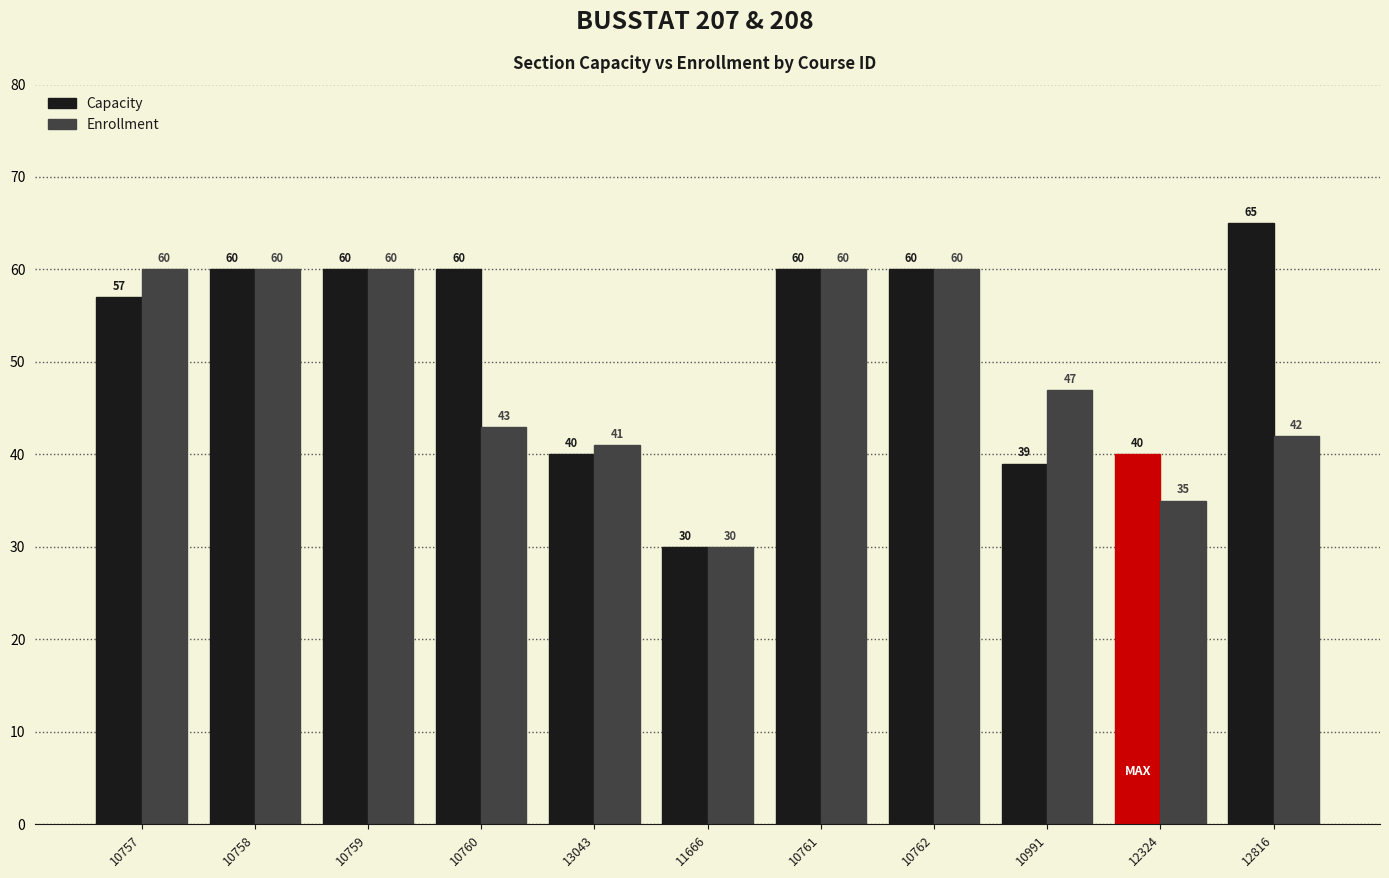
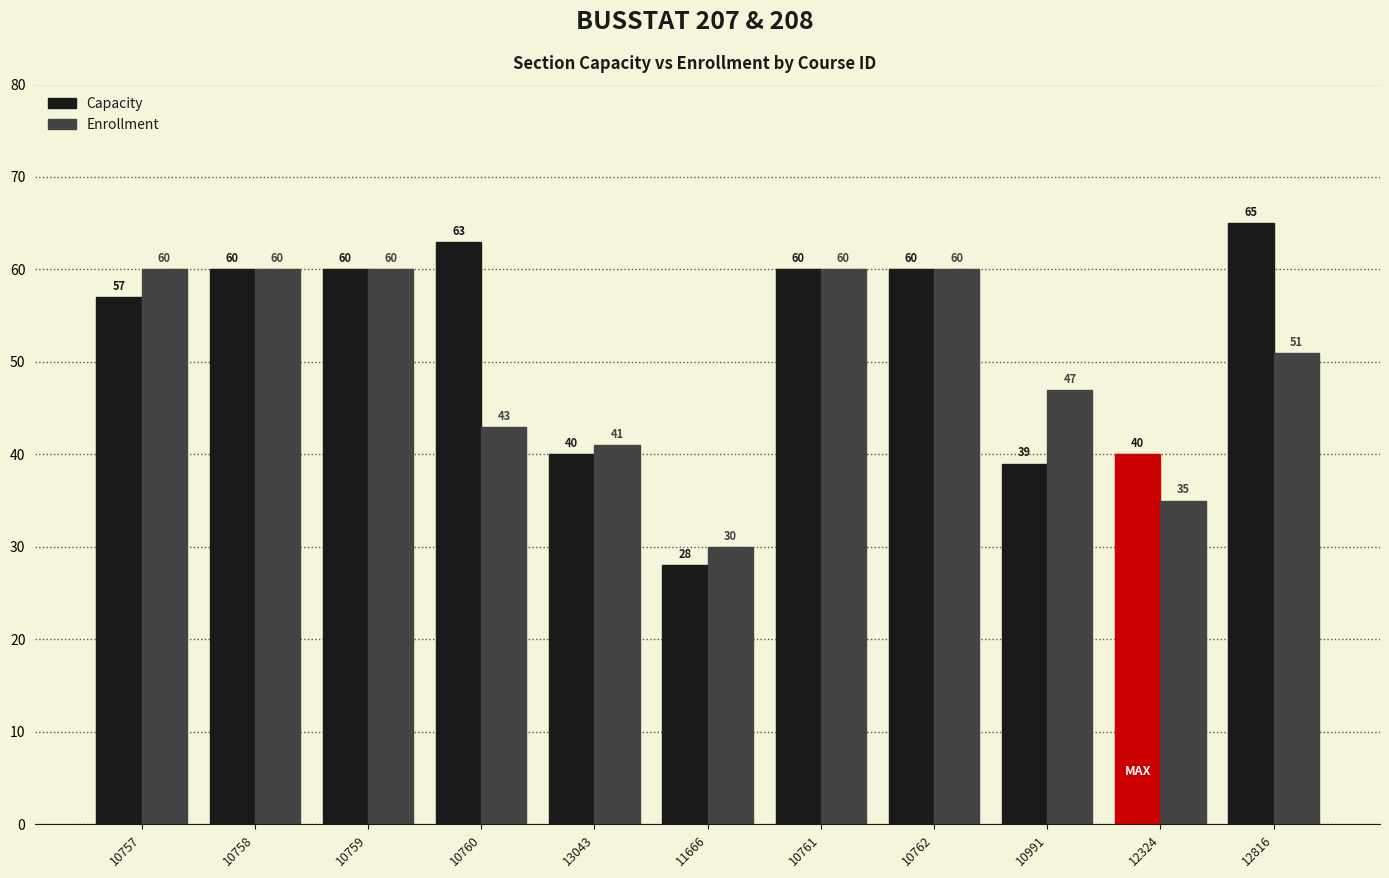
  {
    "Capacity": {
      "10757": 57,
      "10758": 60,
      "10759": 60,
-     "10760": 60,
+     "10760": 63,
      "13043": 40,
-     "11666": 30,
+     "11666": 28,
      "10761": 60,
      "10762": 60,
      "10991": 39,
      "12324": 40,
      "12816": 65
    },
    "Enrollment": {
      "10757": 60,
      "10758": 60,
      "10759": 60,
      "10760": 43,
      "13043": 41,
      "11666": 30,
      "10761": 60,
      "10762": 60,
      "10991": 47,
      "12324": 35,
-     "12816": 42
+     "12816": 51
    }
  }
